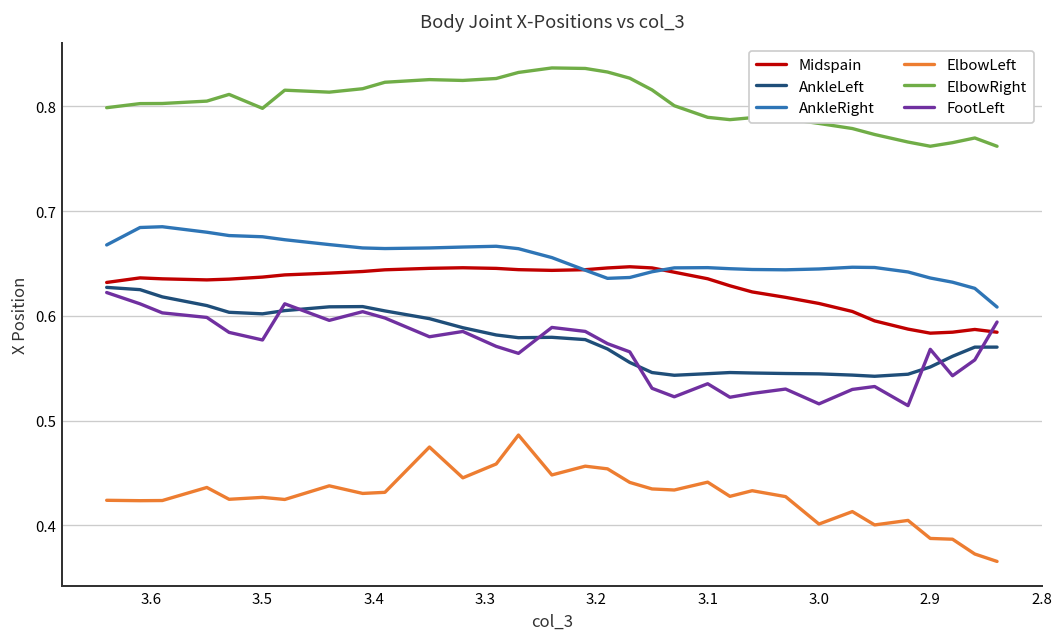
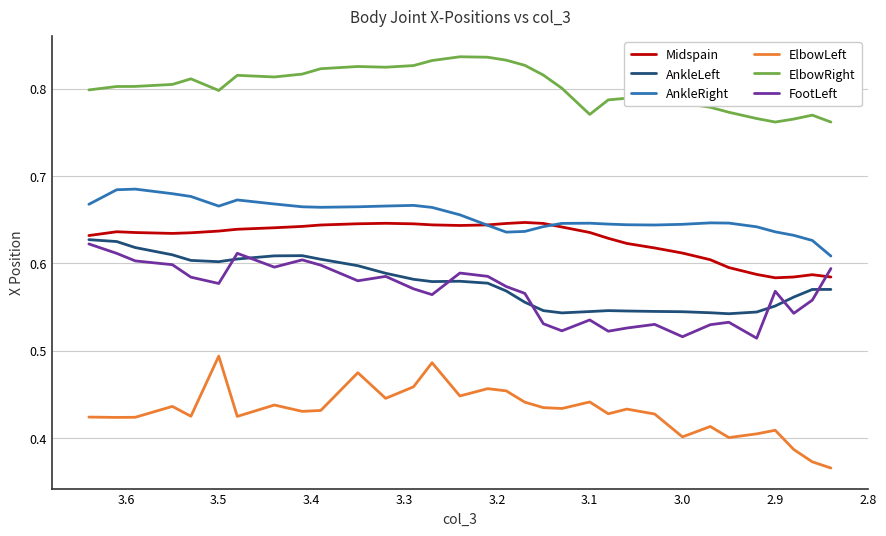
  {
    "Midspain": {
      "3.5": 0.64,
      "3.1": 0.64,
      "3.0": 0.61,
      "2.9": 0.58
    },
    "AnkleLeft": {
      "3.5": 0.60,
      "3.1": 0.54,
      "3.0": 0.54,
      "2.9": 0.55
    },
    "AnkleRight": {
-     "3.5": 0.68,
+     "3.5": 0.67,
      "3.1": 0.65,
      "3.0": 0.64,
      "2.9": 0.64
    },
    "ElbowLeft": {
-     "3.5": 0.43,
+     "3.5": 0.49,
      "3.1": 0.44,
      "3.0": 0.40,
-     "2.9": 0.39
+     "2.9": 0.41
    },
    "ElbowRight": {
      "3.5": 0.80,
-     "3.1": 0.79,
+     "3.1": 0.77,
      "2.9": 0.76
    },
    "FootLeft": {
      "3.5": 0.58,
      "3.1": 0.54,
      "3.0": 0.52,
      "2.9": 0.57
    }
  }
